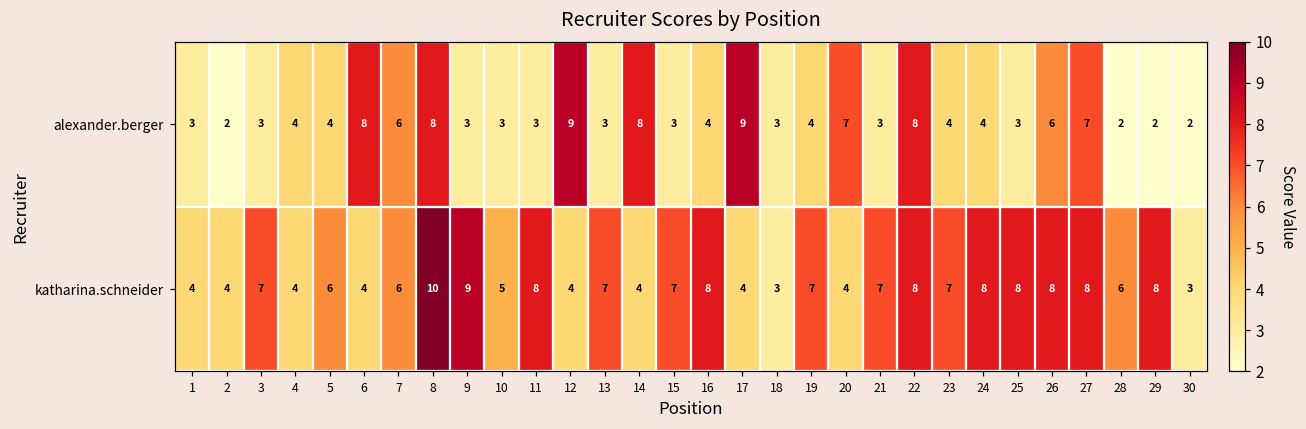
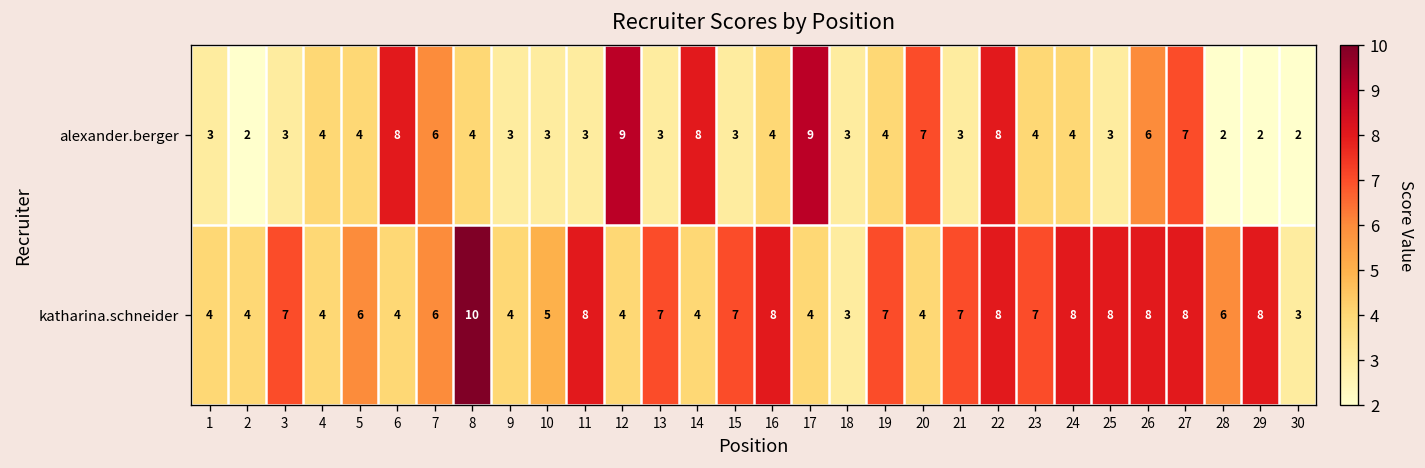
  {
    "alexander.berger": {
      "1": 3,
      "2": 2,
      "3": 3,
      "4": 4,
      "5": 4,
      "6": 8,
      "7": 6,
-     "8": 8,
+     "8": 4,
      "9": 3,
      "10": 3,
      "11": 3,
      "12": 9,
      "13": 3,
      "14": 8,
      "15": 3,
      "16": 4,
      "17": 9,
      "18": 3,
      "19": 4,
      "20": 7,
      "21": 3,
      "22": 8,
      "23": 4,
      "24": 4,
      "25": 3,
      "26": 6,
      "27": 7,
      "28": 2,
      "29": 2,
      "30": 2
    },
    "katharina.schneider": {
      "1": 4,
      "2": 4,
      "3": 7,
      "4": 4,
      "5": 6,
      "6": 4,
      "7": 6,
      "8": 10,
-     "9": 9,
+     "9": 4,
      "10": 5,
      "11": 8,
      "12": 4,
      "13": 7,
      "14": 4,
      "15": 7,
      "16": 8,
      "17": 4,
      "18": 3,
      "19": 7,
      "20": 4,
      "21": 7,
      "22": 8,
      "23": 7,
      "24": 8,
      "25": 8,
      "26": 8,
      "27": 8,
      "28": 6,
      "29": 8,
      "30": 3
    }
  }
